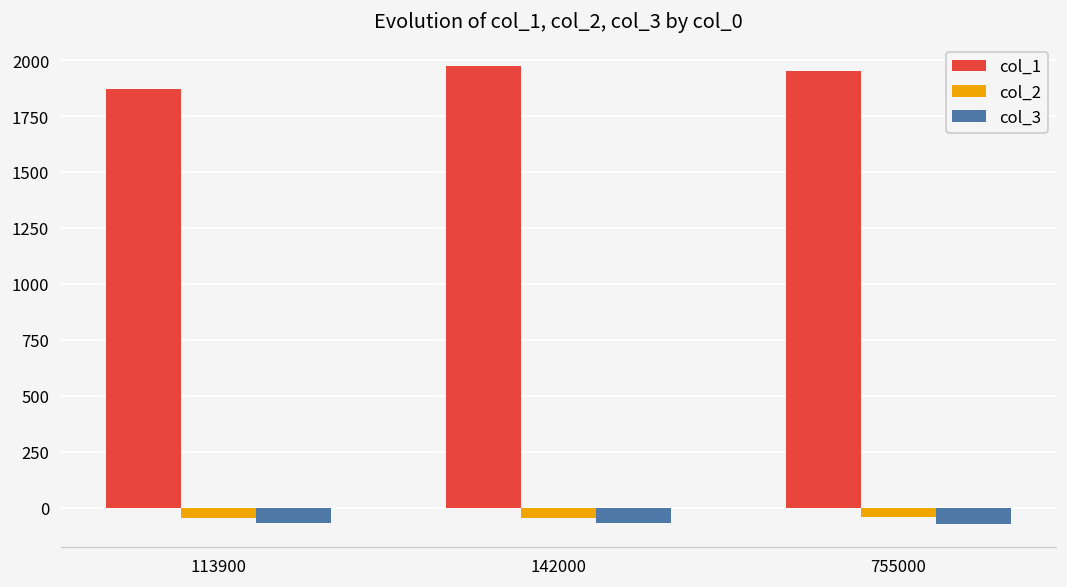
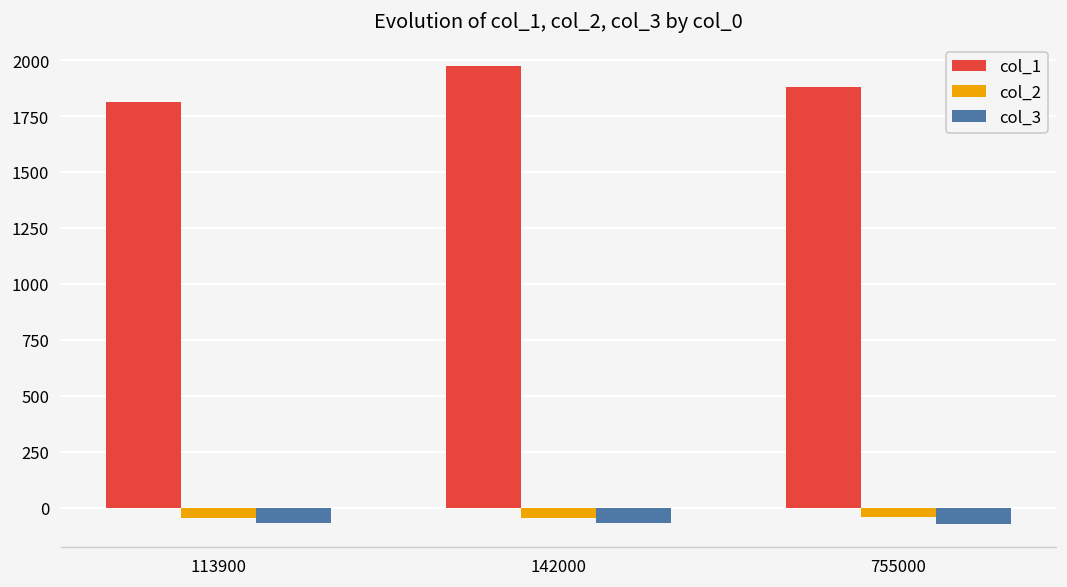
  {
    "col_1": {
-     "113900": 1870,
+     "113900": 1810,
      "142000": 1970,
-     "755000": 1950
+     "755000": 1880
    },
    "col_2": {
      "113900": -50,
      "142000": -40,
      "755000": -40
    },
    "col_3": {
      "113900": -70,
      "142000": -70,
      "755000": -70
    }
  }
